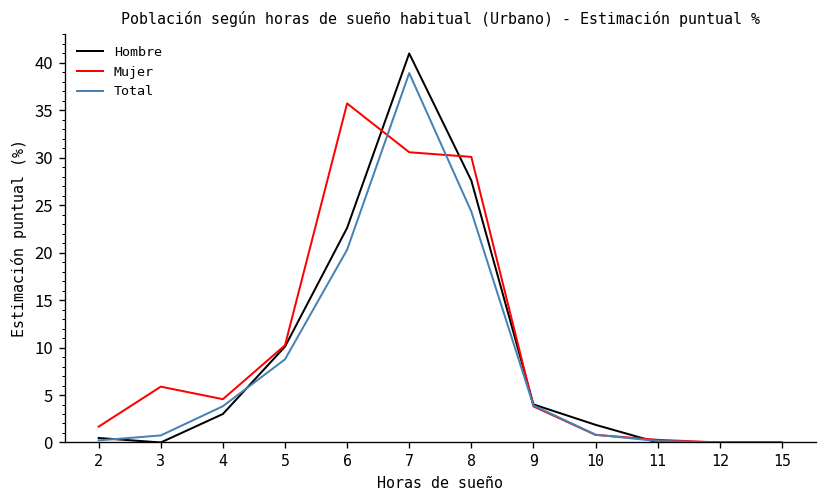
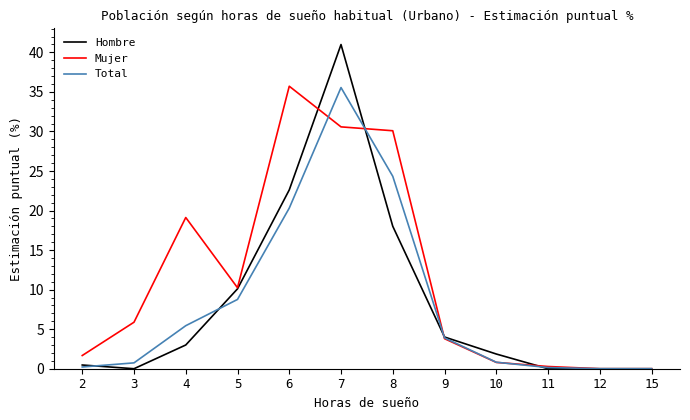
  {
    "Hombre": {
      "3": 0,
      "4": 3,
      "6": 23,
      "7": 41,
-     "8": 28,
+     "8": 18,
      "10": 2
    },
    "Mujer": {
      "2": 2,
      "3": 6,
-     "4": 5,
+     "4": 19,
      "6": 36,
      "7": 31,
      "8": 30
    },
    "Total": {
      "3": 1,
-     "4": 4,
+     "4": 5,
      "5": 9,
      "6": 20,
-     "7": 39,
+     "7": 36,
      "8": 24
    }
  }
